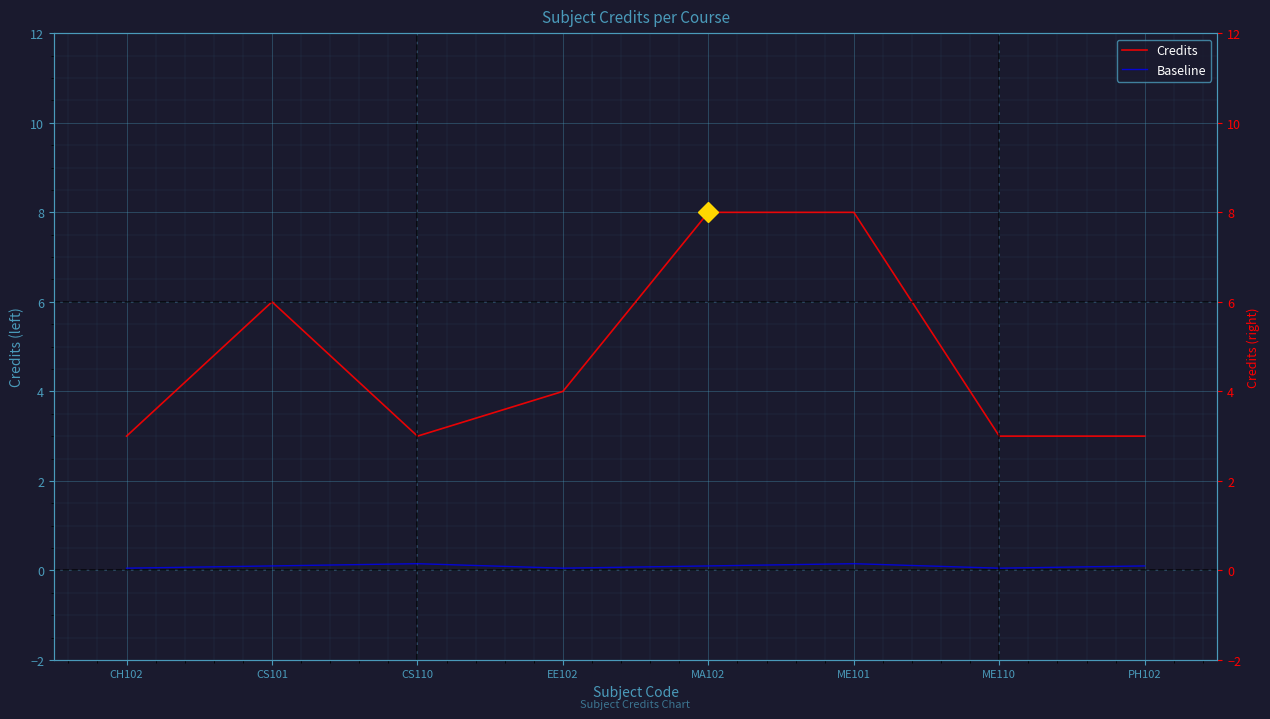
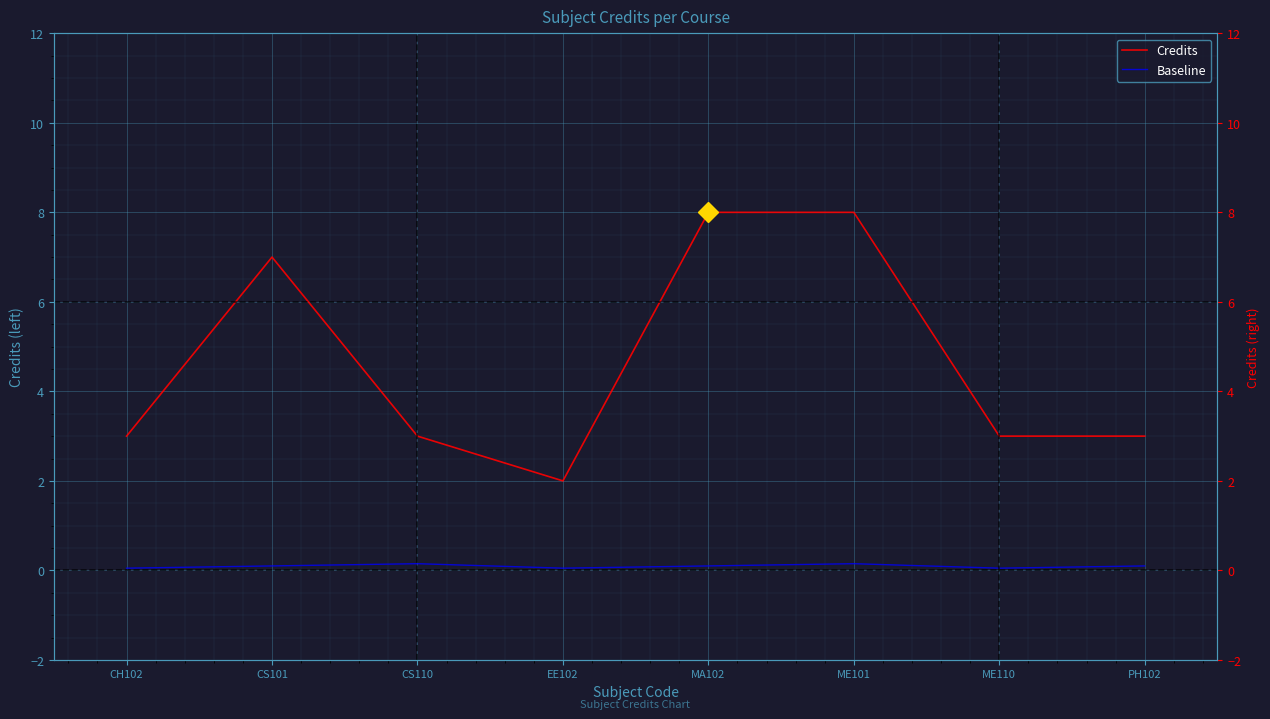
  {
    "Credits": {
      "CH102": 3,
-     "CS101": 6,
+     "CS101": 7,
      "CS110": 3,
-     "EE102": 4,
+     "EE102": 2,
      "ME101": 8,
      "ME110": 3,
      "PH102": 3
    },
    "Baseline": {
      "CH102": 0,
      "CS101": 0.1,
      "CS110": 0.2,
      "EE102": 0,
      "MA102": 0.1,
      "ME101": 0.2,
      "ME110": 0,
      "PH102": 0.1
    }
  }
